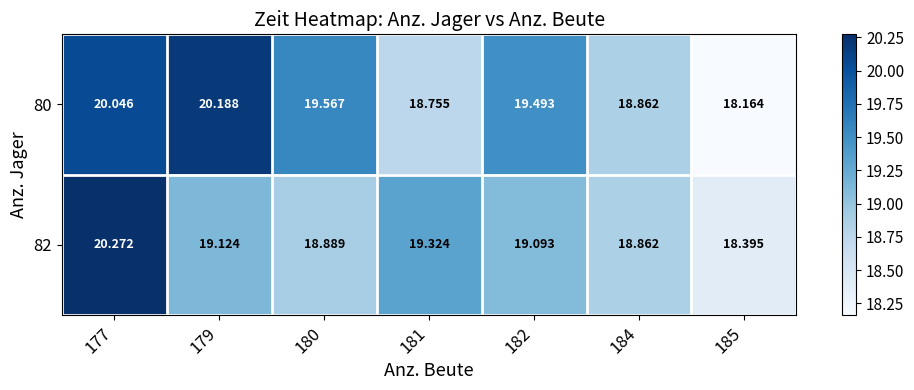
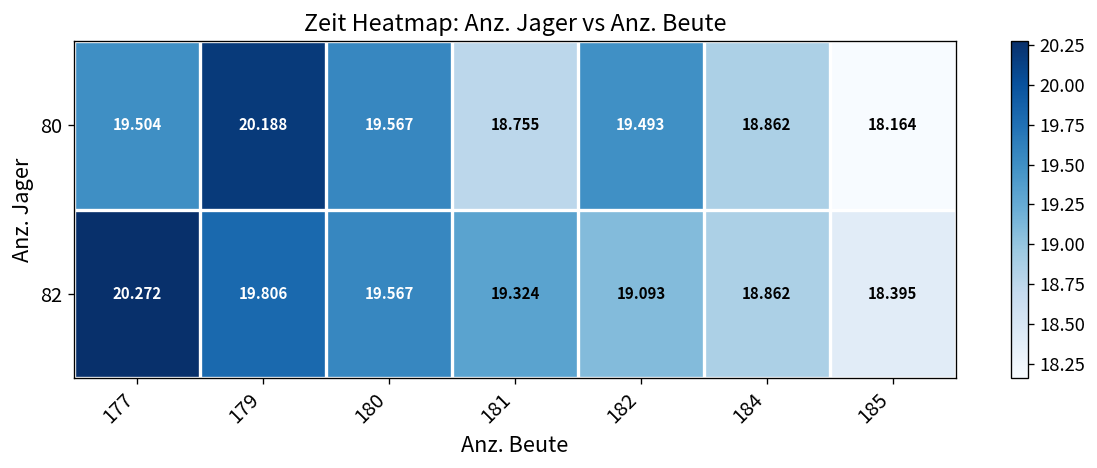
  {
    "80": {
-     "177": 20.046,
+     "177": 19.504,
      "179": 20.188,
      "180": 19.567,
      "181": 18.755,
      "182": 19.493,
      "184": 18.862,
      "185": 18.164
    },
    "82": {
      "177": 20.272,
-     "179": 19.124,
-     "180": 18.889,
+     "179": 19.806,
+     "180": 19.567,
      "181": 19.324,
      "182": 19.093,
      "184": 18.862,
      "185": 18.395
    }
  }
